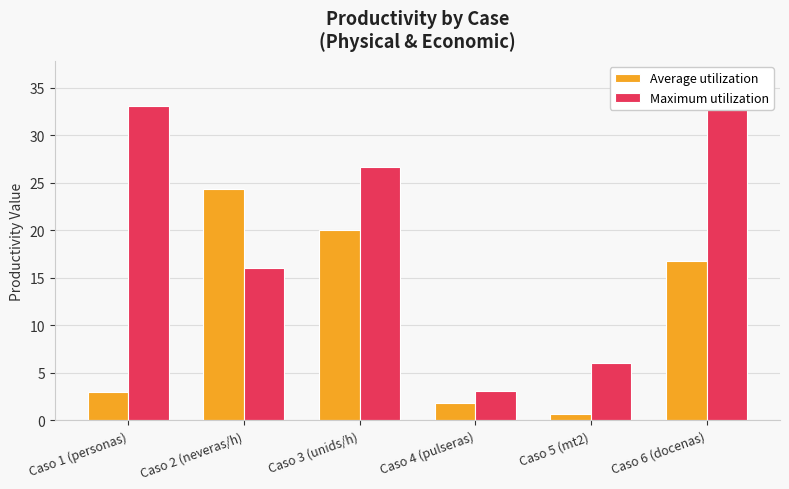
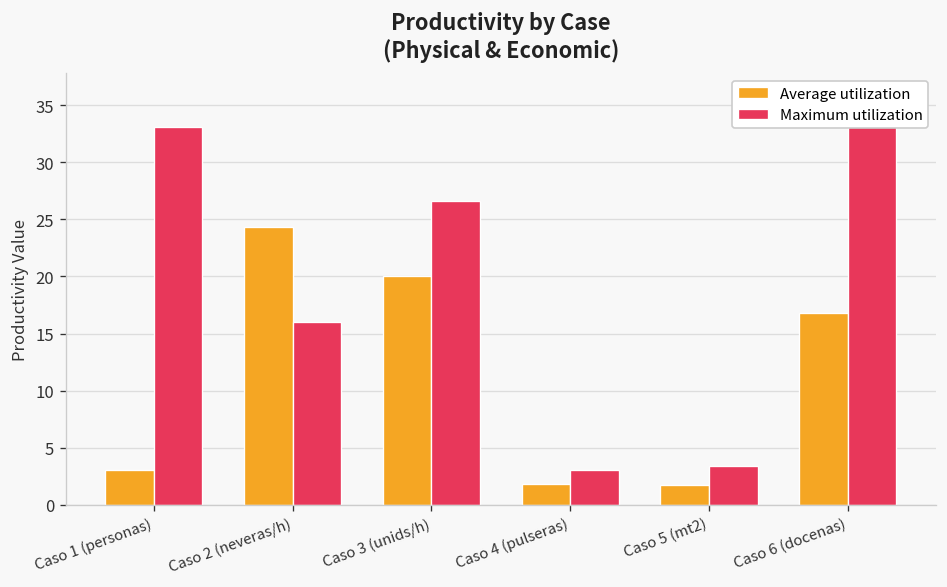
  {
    "Average utilization": {
      "Caso 1 (personas)": 3,
      "Caso 2 (neveras/h)": 24,
      "Caso 3 (unids/h)": 20,
      "Caso 4 (pulseras)": 2,
-     "Caso 5 (mt2)": 1,
+     "Caso 5 (mt2)": 2,
      "Caso 6 (docenas)": 17
    },
    "Maximum utilization": {
      "Caso 1 (personas)": 33,
      "Caso 2 (neveras/h)": 16,
      "Caso 3 (unids/h)": 27,
      "Caso 4 (pulseras)": 3,
-     "Caso 5 (mt2)": 6
+     "Caso 5 (mt2)": 3
    }
  }
